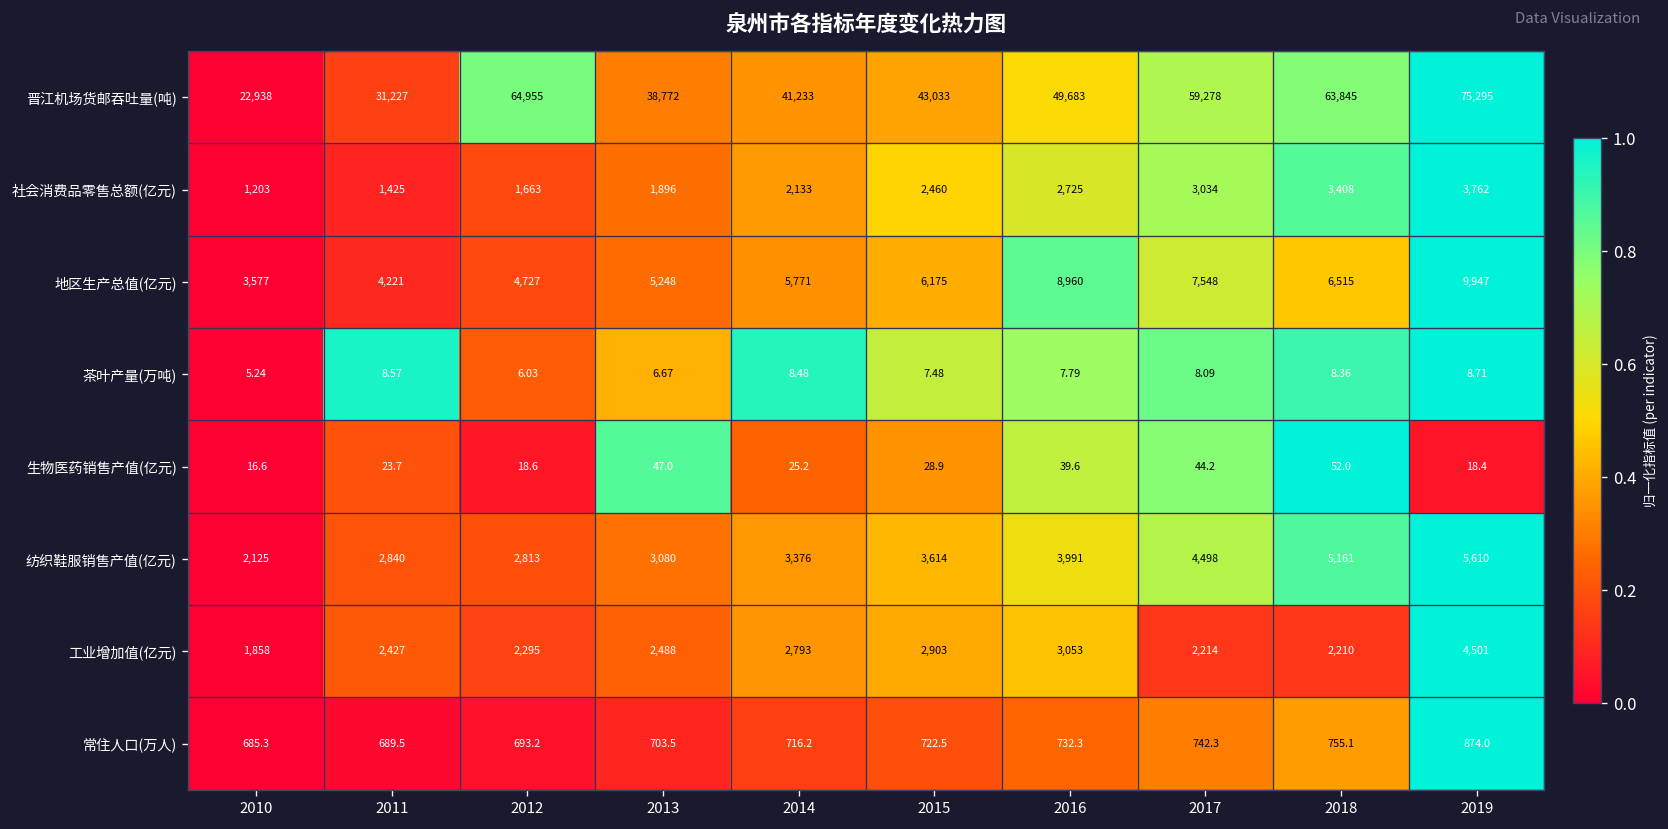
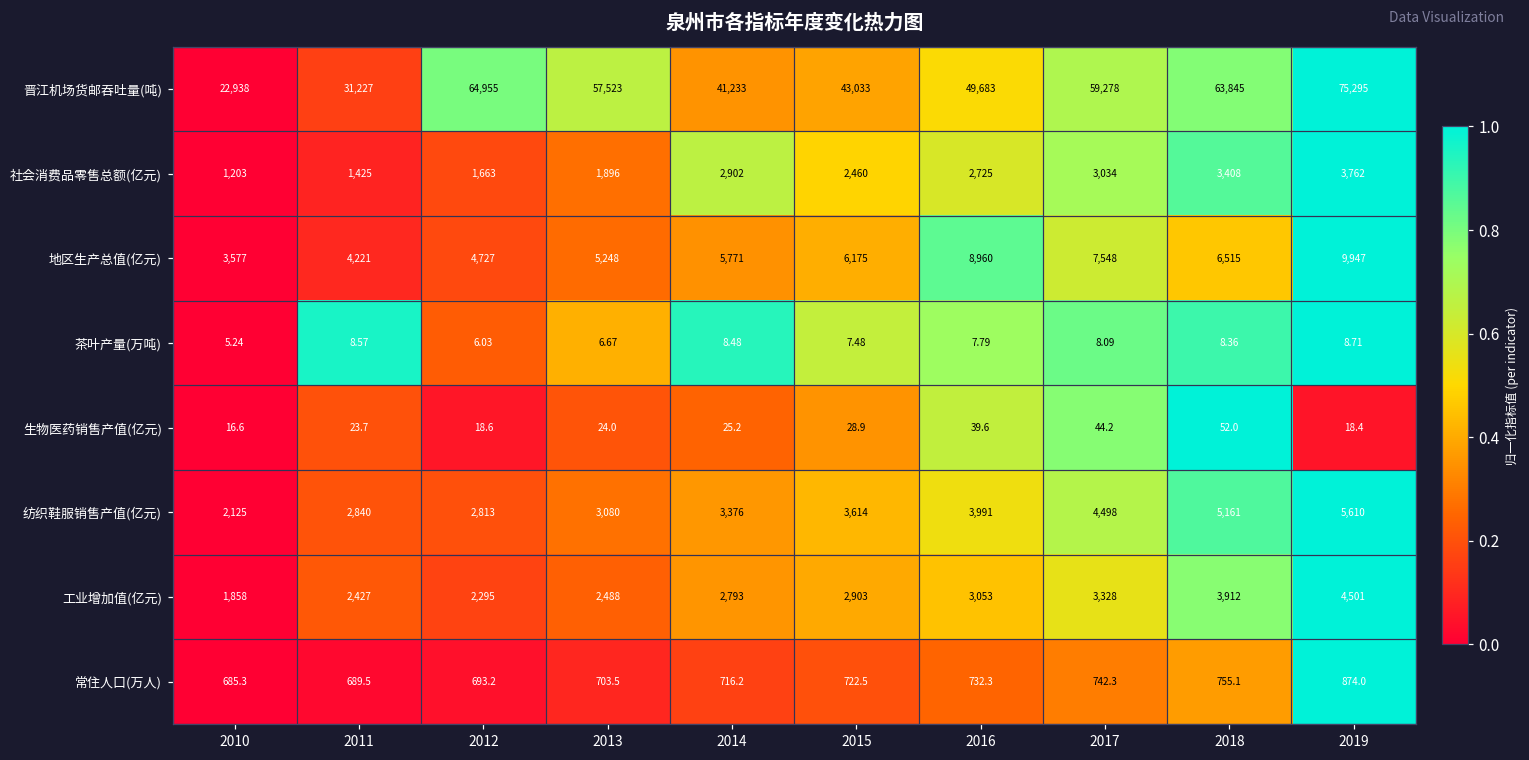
  {
    "晋江机场货邮吞吐量(吨)": {
      "2010": "22,938",
      "2011": "31,227",
      "2012": "64,955",
-     "2013": "38,772",
+     "2013": "57,523",
      "2014": "41,233",
      "2015": "43,033",
      "2016": "49,683",
      "2017": "59,278",
      "2018": "63,845",
      "2019": "75,295"
    },
    "社会消费品零售总额(亿元)": {
      "2010": "1,203",
      "2011": "1,425",
      "2012": "1,663",
      "2013": "1,896",
-     "2014": "2,133",
+     "2014": "2,902",
      "2015": "2,460",
      "2016": "2,725",
      "2017": "3,034",
      "2018": "3,408",
      "2019": "3,762"
    },
    "地区生产总值(亿元)": {
      "2010": "3,577",
      "2011": "4,221",
      "2012": "4,727",
      "2013": "5,248",
      "2014": "5,771",
      "2015": "6,175",
      "2016": "8,960",
      "2017": "7,548",
      "2018": "6,515",
      "2019": "9,947"
    },
    "茶叶产量(万吨)": {
      "2010": "5.24",
      "2011": "8.57",
      "2012": "6.03",
      "2013": "6.67",
      "2014": "8.48",
      "2015": "7.48",
      "2016": "7.79",
      "2017": "8.09",
      "2018": "8.36",
      "2019": "8.71"
    },
    "生物医药销售产值(亿元)": {
      "2010": "16.6",
      "2011": "23.7",
      "2012": "18.6",
-     "2013": "47.0",
+     "2013": "24.0",
      "2014": "25.2",
      "2015": "28.9",
      "2016": "39.6",
      "2017": "44.2",
      "2018": "52.0",
      "2019": "18.4"
    },
    "纺织鞋服销售产值(亿元)": {
      "2010": "2,125",
      "2011": "2,840",
      "2012": "2,813",
      "2013": "3,080",
      "2014": "3,376",
      "2015": "3,614",
      "2016": "3,991",
      "2017": "4,498",
      "2018": "5,161",
      "2019": "5,610"
    },
    "工业增加值(亿元)": {
      "2010": "1,858",
      "2011": "2,427",
      "2012": "2,295",
      "2013": "2,488",
      "2014": "2,793",
      "2015": "2,903",
      "2016": "3,053",
-     "2017": "2,214",
-     "2018": "2,210",
+     "2017": "3,328",
+     "2018": "3,912",
      "2019": "4,501"
    },
    "常住人口(万人)": {
      "2010": "685.3",
      "2011": "689.5",
      "2012": "693.2",
      "2013": "703.5",
      "2014": "716.2",
      "2015": "722.5",
      "2016": "732.3",
      "2017": "742.3",
      "2018": "755.1",
      "2019": "874.0"
    }
  }
